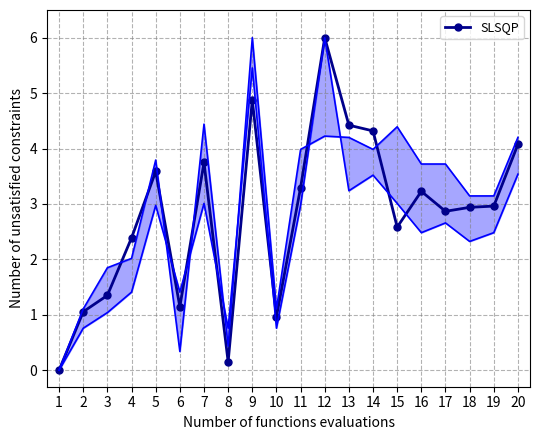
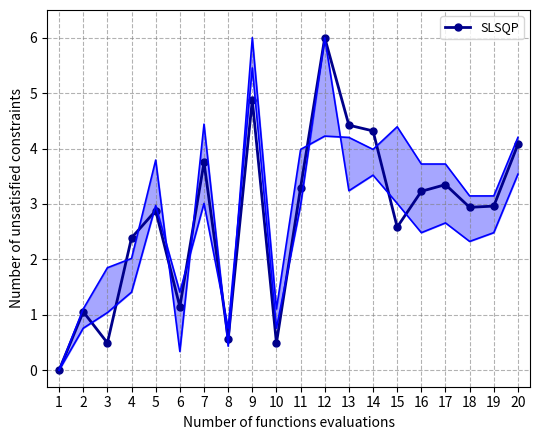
  {
    "SLSQP": {
      "2": 1.1,
-     "3": 1.3,
+     "3": 0.5,
      "4": 2.4,
-     "5": 3.6,
+     "5": 2.9,
      "6": 1.1,
      "7": 3.7,
-     "8": 0.1,
+     "8": 0.6,
      "9": 4.9,
-     "10": 1.0,
+     "10": 0.5,
      "11": 3.3,
      "13": 4.4,
      "14": 4.3,
      "15": 2.6,
      "16": 3.2,
-     "17": 2.9,
+     "17": 3.3,
      "18": 2.9,
      "19": 3.0,
      "20": 4.1
    }
  }
